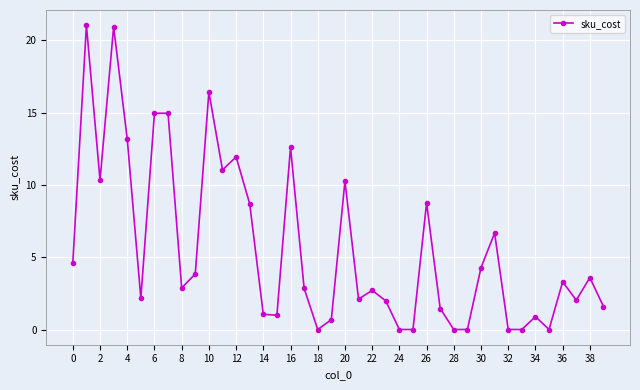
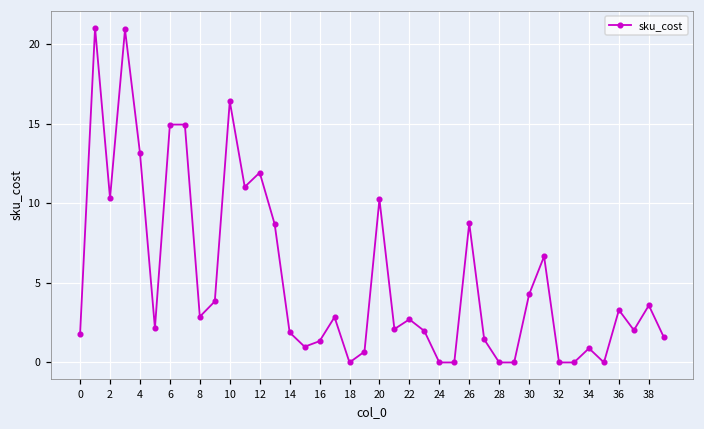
  {
-   "0": 4.6,
+   "0": 1.8,
    "2": 10.3,
    "4": 13.2,
    "6": 15.0,
    "8": 2.9,
    "10": 16.4,
    "12": 11.9,
-   "14": 1.1,
-   "16": 12.6,
+   "14": 1.9,
+   "16": 1.3,
    "18": 0.0,
    "20": 10.3,
    "22": 2.7,
    "24": 0.0,
    "26": 8.8,
    "28": 0.0,
    "30": 4.3,
    "32": 0.0,
    "34": 0.9,
    "36": 3.3,
    "38": 3.6
  }
